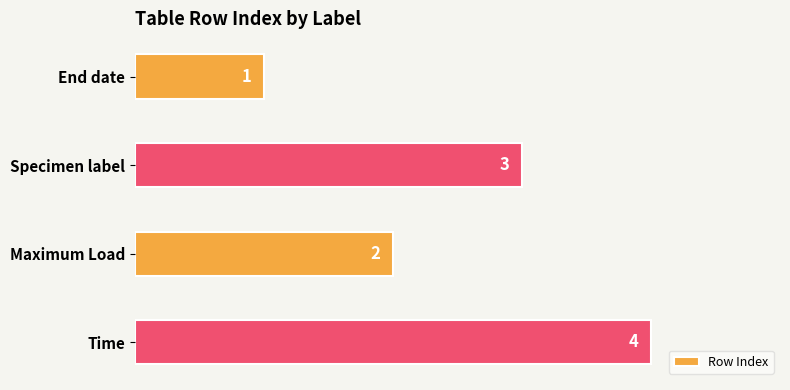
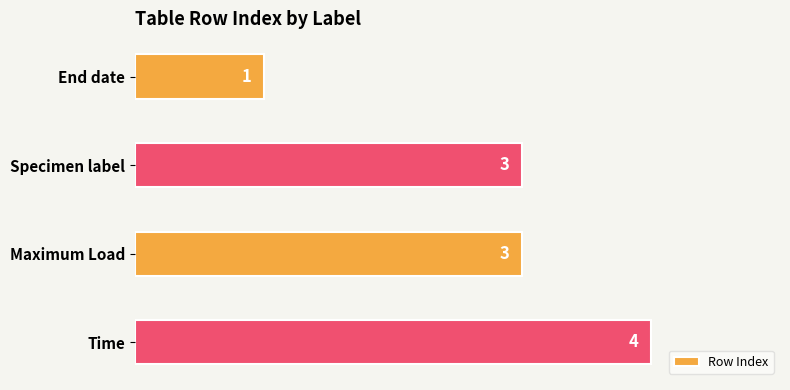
  {
    "End date": 1,
    "Specimen label": 3,
-   "Maximum Load": 2,
+   "Maximum Load": 3,
    "Time": 4
  }
